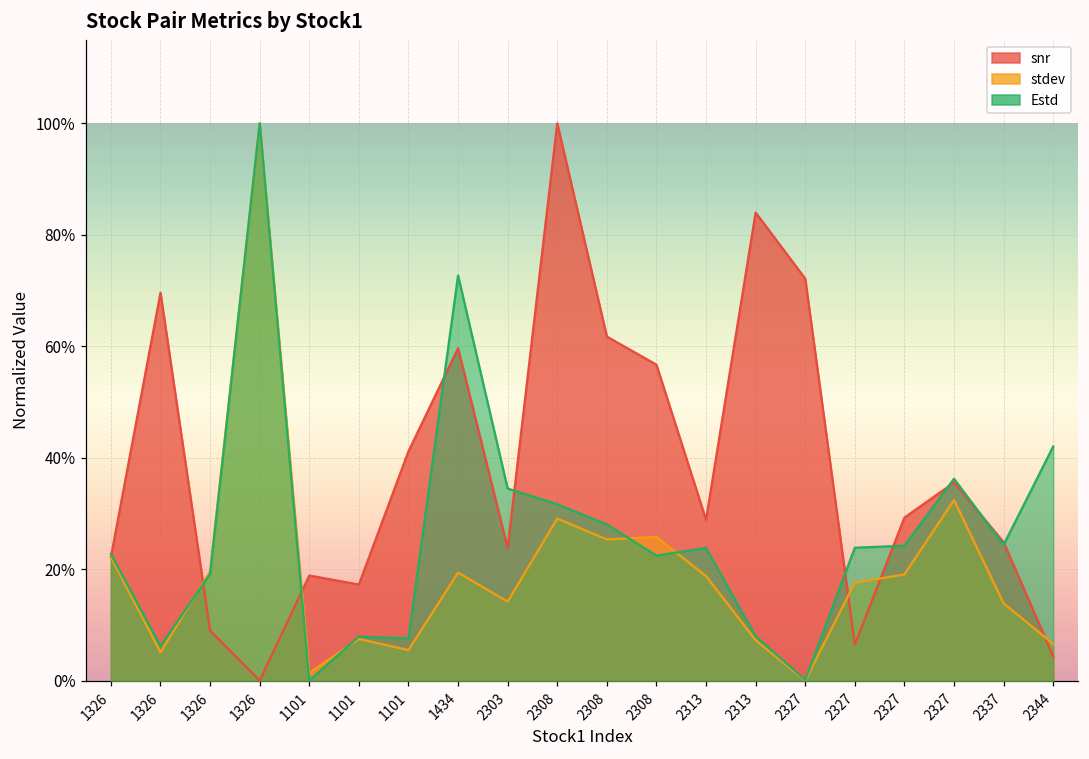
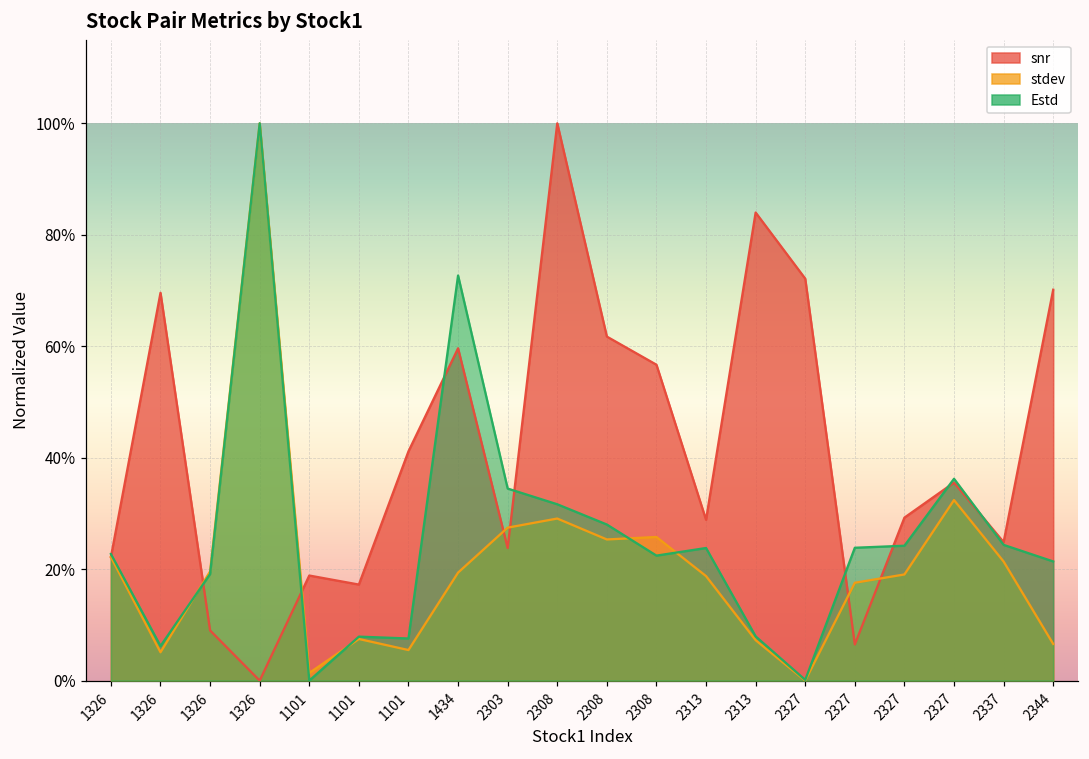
  {
    "snr": {
      "1434": "60%",
      "2303": "24%",
-     "2344": "4%"
+     "2344": "70%"
    },
    "stdev": {
      "1434": "19%",
-     "2303": "14%",
-     "2337": "14%",
+     "2303": "27%",
+     "2337": "21%",
      "2344": "7%"
    },
    "Estd": {
      "1434": "73%",
      "2303": "34%",
-     "2344": "42%"
+     "2344": "21%"
    }
  }
